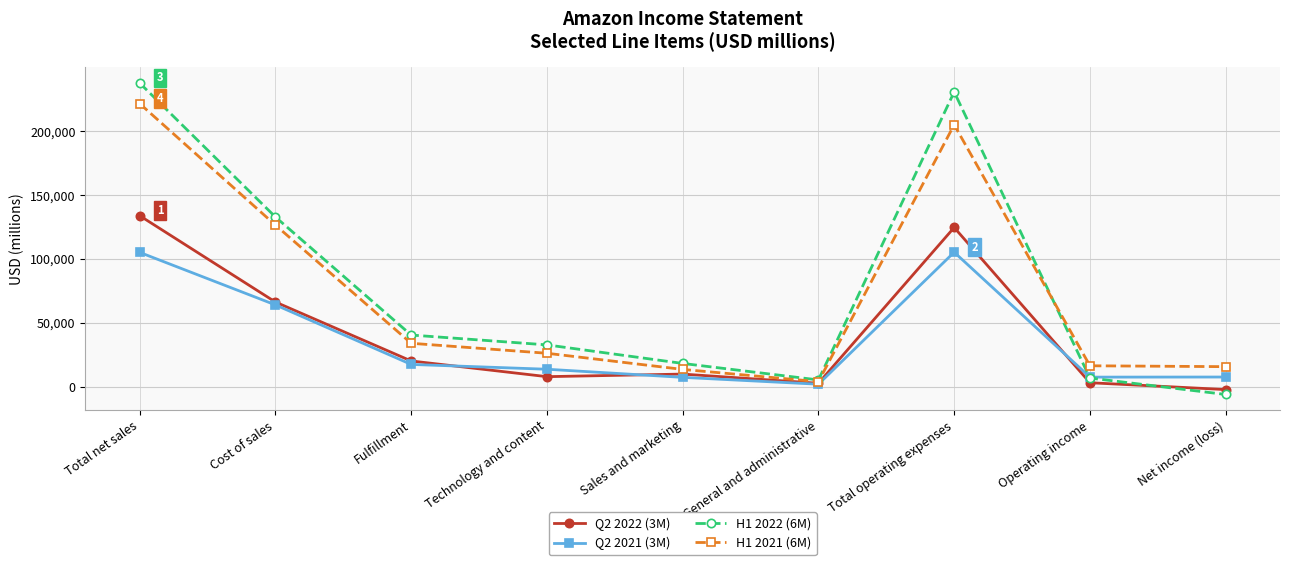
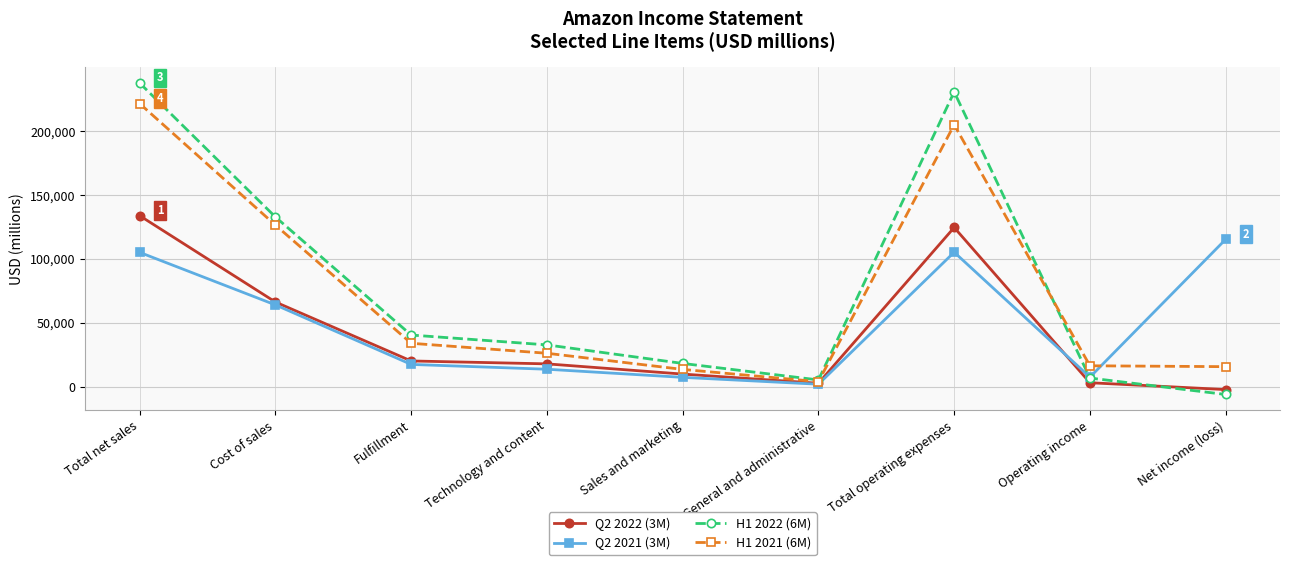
  {
    "Q2 2022 (3M)": {
      "Cost of sales": "66,000",
      "Fulfillment": "20,000",
-     "Technology and content": "8,000",
+     "Technology and content": "18,000",
      "Sales and marketing": "10,000",
      "Total operating expenses": "125,000",
      "Operating income": "3,000",
      "Net income (loss)": "-2,000"
    },
    "Q2 2021 (3M)": {
      "Total net sales": "105,000",
      "Cost of sales": "64,000",
      "Fulfillment": "18,000",
      "Technology and content": "14,000",
      "Sales and marketing": "8,000",
      "Total operating expenses": "105,000",
-     "Net income (loss)": "8,000"
+     "Net income (loss)": "115,000"
    },
    "H1 2022 (6M)": {
      "Cost of sales": "133,000",
      "Fulfillment": "41,000",
      "Technology and content": "33,000",
      "Sales and marketing": "18,000",
      "Total operating expenses": "231,000",
      "Net income (loss)": "-6,000"
    },
    "H1 2021 (6M)": {
      "Cost of sales": "127,000",
      "Fulfillment": "34,000",
      "Technology and content": "26,000",
      "Sales and marketing": "14,000",
      "Total operating expenses": "205,000",
      "Operating income": "17,000",
      "Net income (loss)": "16,000"
    }
  }
